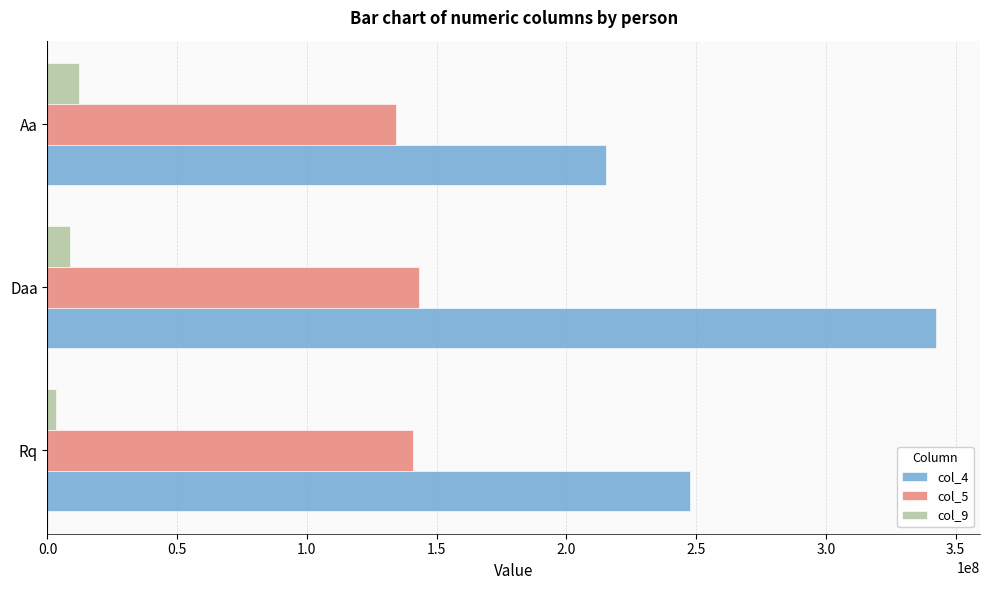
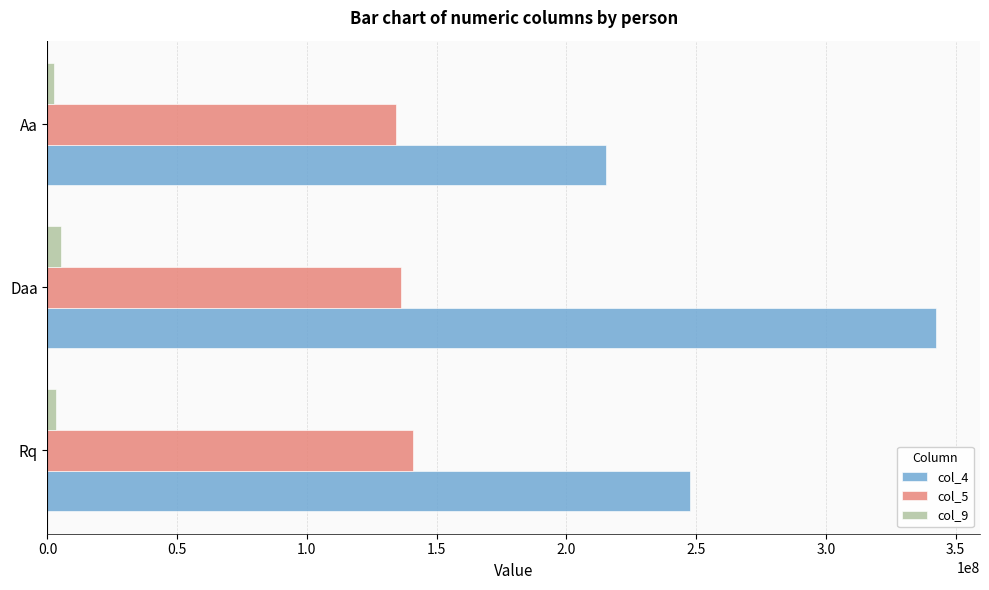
  {
    "col_4": {
      "Aa": 215000000,
      "Daa": 342000000,
      "Rq": 248000000
    },
    "col_5": {
      "Aa": 134000000,
-     "Daa": 143000000,
+     "Daa": 136000000,
      "Rq": 141000000
    },
    "col_9": {
-     "Aa": 12000000,
-     "Daa": 9000000,
+     "Aa": 3000000,
+     "Daa": 5000000,
      "Rq": 3000000
    }
  }
